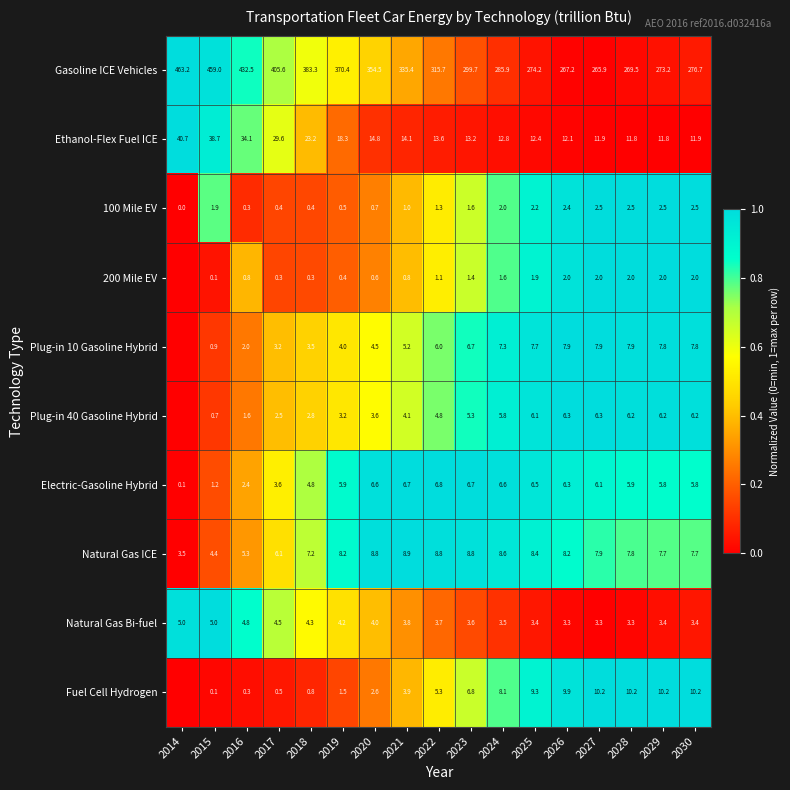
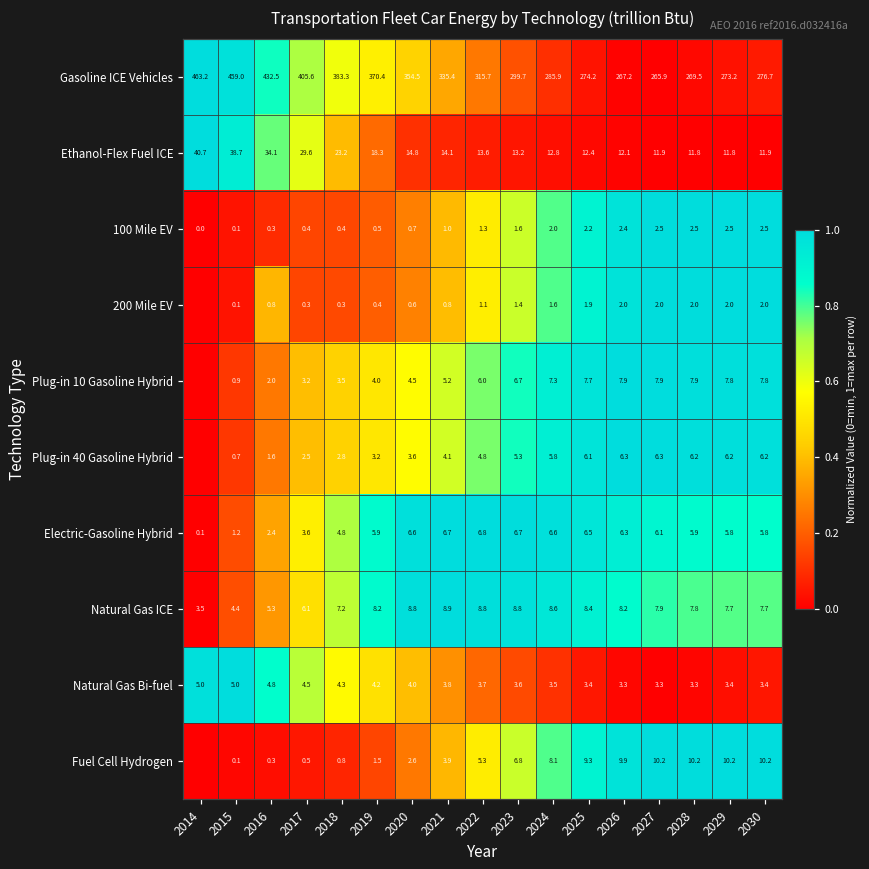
  {
    "Gasoline ICE Vehicles": {
      "2014": 463.2,
      "2015": 459.0,
      "2016": 432.5,
      "2017": 405.6,
      "2018": 383.3,
      "2019": 370.4,
      "2020": 354.5,
      "2021": 335.4,
      "2022": 315.7,
      "2023": 299.7,
      "2024": 285.9,
      "2025": 274.2,
      "2026": 267.2,
      "2027": 265.9,
      "2028": 269.5,
      "2029": 273.2,
      "2030": 276.7
    },
    "Ethanol-Flex Fuel ICE": {
      "2014": 40.7,
      "2015": 38.7,
      "2016": 34.1,
      "2017": 29.6,
      "2018": 23.2,
      "2019": 18.3,
      "2020": 14.8,
      "2021": 14.1,
      "2022": 13.6,
      "2023": 13.2,
      "2024": 12.8,
      "2025": 12.4,
      "2026": 12.1,
      "2027": 11.9,
      "2028": 11.8,
      "2029": 11.8,
      "2030": 11.9
    },
    "100 Mile EV": {
      "2014": 0.0,
-     "2015": 1.9,
+     "2015": 0.1,
      "2016": 0.3,
      "2017": 0.4,
      "2018": 0.4,
      "2019": 0.5,
      "2020": 0.7,
      "2021": 1.0,
      "2022": 1.3,
      "2023": 1.6,
      "2024": 2.0,
      "2025": 2.2,
      "2026": 2.4,
      "2027": 2.5,
      "2028": 2.5,
      "2029": 2.5,
      "2030": 2.5
    },
    "200 Mile EV": {
      "2015": 0.1,
      "2016": 0.8,
      "2017": 0.3,
      "2018": 0.3,
      "2019": 0.4,
      "2020": 0.6,
      "2021": 0.8,
      "2022": 1.1,
      "2023": 1.4,
      "2024": 1.6,
      "2025": 1.9,
      "2026": 2.0,
      "2027": 2.0,
      "2028": 2.0,
      "2029": 2.0,
      "2030": 2.0
    },
    "Plug-in 10 Gasoline Hybrid": {
      "2015": 0.9,
      "2016": 2.0,
      "2017": 3.2,
      "2018": 3.5,
      "2019": 4.0,
      "2020": 4.5,
      "2021": 5.2,
      "2022": 6.0,
      "2023": 6.7,
      "2024": 7.3,
      "2025": 7.7,
      "2026": 7.9,
      "2027": 7.9,
      "2028": 7.9,
      "2029": 7.8,
      "2030": 7.8
    },
    "Plug-in 40 Gasoline Hybrid": {
      "2015": 0.7,
      "2016": 1.6,
      "2017": 2.5,
      "2018": 2.8,
      "2019": 3.2,
      "2020": 3.6,
      "2021": 4.1,
      "2022": 4.8,
      "2023": 5.3,
      "2024": 5.8,
      "2025": 6.1,
      "2026": 6.3,
      "2027": 6.3,
      "2028": 6.2,
      "2029": 6.2,
      "2030": 6.2
    },
    "Electric-Gasoline Hybrid": {
      "2014": 0.1,
      "2015": 1.2,
      "2016": 2.4,
      "2017": 3.6,
      "2018": 4.8,
      "2019": 5.9,
      "2020": 6.6,
      "2021": 6.7,
      "2022": 6.8,
      "2023": 6.7,
      "2024": 6.6,
      "2025": 6.5,
      "2026": 6.3,
      "2027": 6.1,
      "2028": 5.9,
      "2029": 5.8,
      "2030": 5.8
    },
    "Natural Gas ICE": {
      "2014": 3.5,
      "2015": 4.4,
      "2016": 5.3,
      "2017": 6.1,
      "2018": 7.2,
      "2019": 8.2,
      "2020": 8.8,
      "2021": 8.9,
      "2022": 8.8,
      "2023": 8.8,
      "2024": 8.6,
      "2025": 8.4,
      "2026": 8.2,
      "2027": 7.9,
      "2028": 7.8,
      "2029": 7.7,
      "2030": 7.7
    },
    "Natural Gas Bi-fuel": {
      "2014": 5.0,
      "2015": 5.0,
      "2016": 4.8,
      "2017": 4.5,
      "2018": 4.3,
      "2019": 4.2,
      "2020": 4.0,
      "2021": 3.8,
      "2022": 3.7,
      "2023": 3.6,
      "2024": 3.5,
      "2025": 3.4,
      "2026": 3.3,
      "2027": 3.3,
      "2028": 3.3,
      "2029": 3.4,
      "2030": 3.4
    },
    "Fuel Cell Hydrogen": {
      "2015": 0.1,
      "2016": 0.3,
      "2017": 0.5,
      "2018": 0.8,
      "2019": 1.5,
      "2020": 2.6,
      "2021": 3.9,
      "2022": 5.3,
      "2023": 6.8,
      "2024": 8.1,
      "2025": 9.3,
      "2026": 9.9,
      "2027": 10.2,
      "2028": 10.2,
      "2029": 10.2,
      "2030": 10.2
    }
  }
